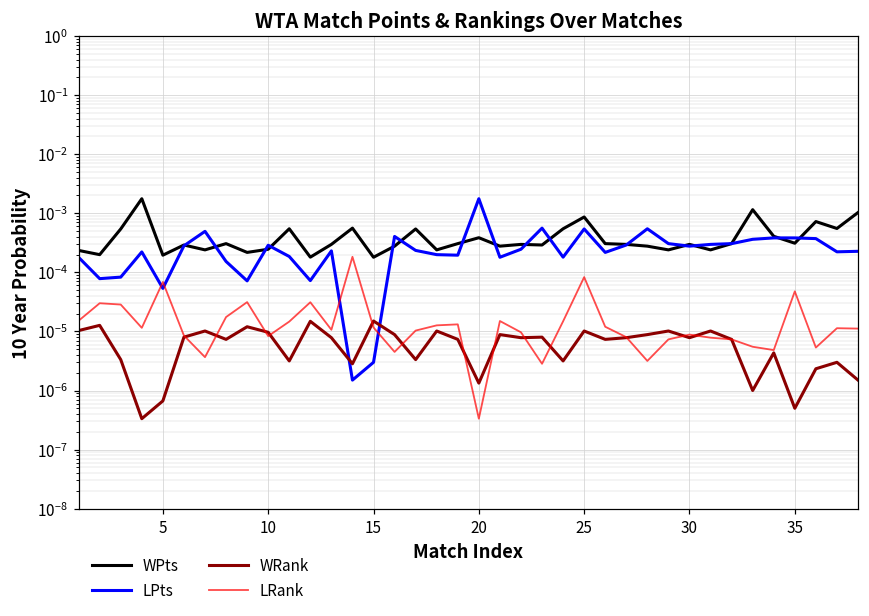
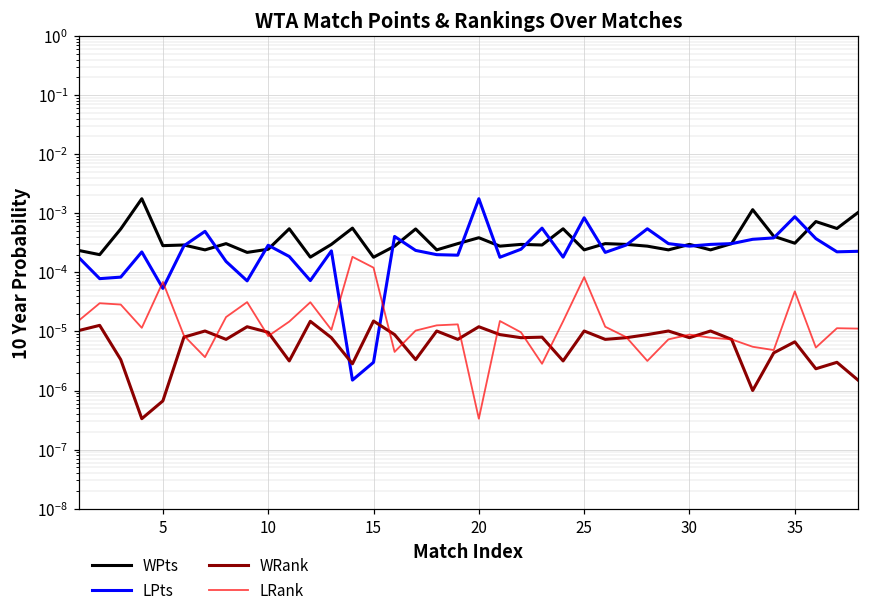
  {
    "WPts": {
-     "5": 0.00020,
+     "5": 0.0003,
      "10": 0.0002,
      "15": 0.00018,
      "20": 0.0004,
-     "25": 0.0009,
+     "25": 0.0002,
      "35": 0.0003
    },
    "LPts": {
      "5": 0.00005,
      "10": 0.0003,
      "15": 0.000003,
      "20": 0.0018,
-     "25": 0.0005,
-     "35": 0.0004
+     "25": 0.0008,
+     "35": 0.0009
    },
    "WRank": {
      "5": 0.0000007,
      "10": 0.000010,
      "15": 0.000015,
-     "20": 0.0000013,
+     "20": 0.000012,
      "25": 0.000010,
      "30": 0.000008,
-     "35": 0.0000005
+     "35": 0.000007
    },
    "LRank": {
      "5": 0.00007,
      "10": 0.000008,
-     "15": 0.000012,
+     "15": 0.00012,
      "20": 0.0000003,
      "25": 0.00008,
      "30": 0.000009,
      "35": 0.00005
    }
  }
